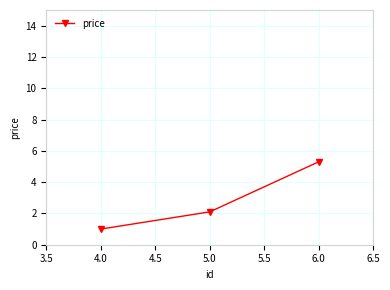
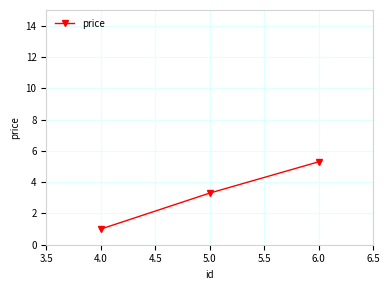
  {
    "4.0": 1.0,
-   "5.0": 2.1,
+   "5.0": 3.3,
    "6.0": 5.3
  }
